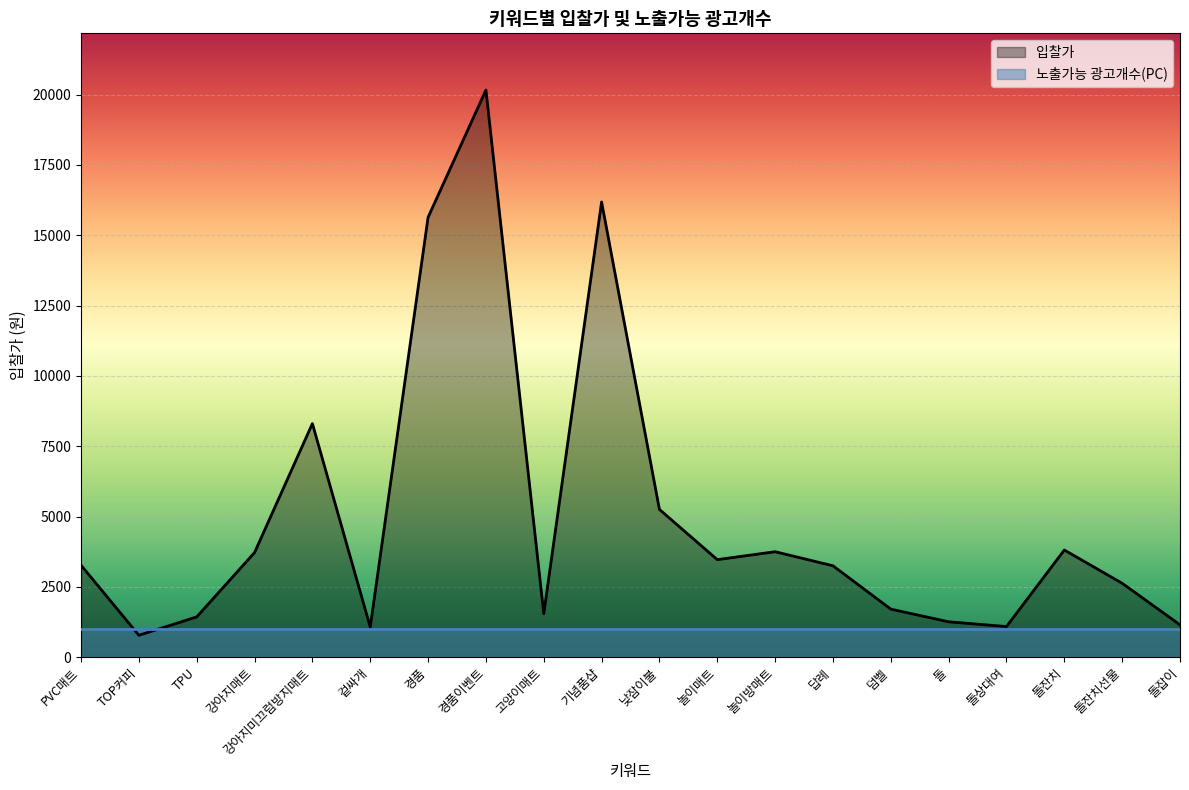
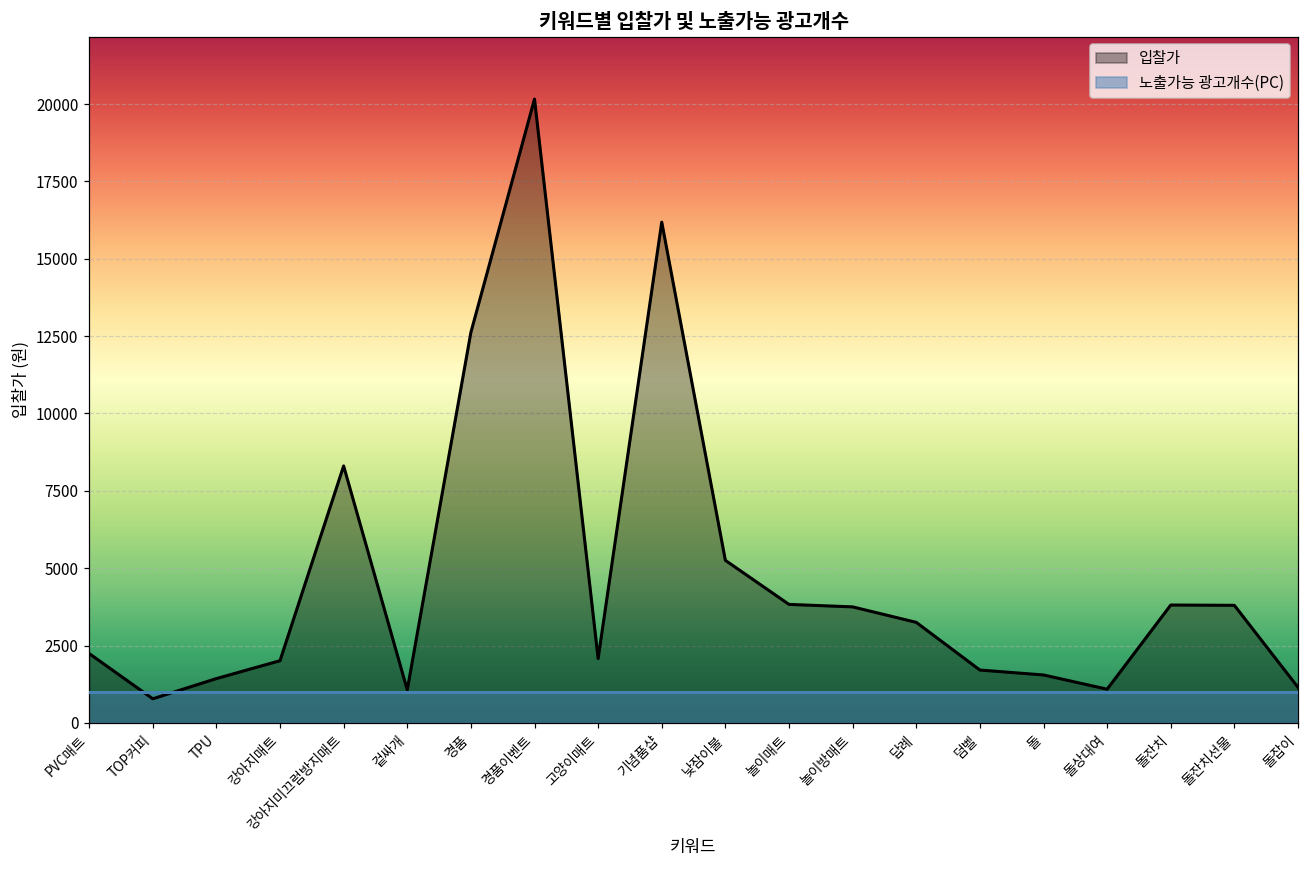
  {
    "입찰가": {
-     "PVC매트": 3300,
+     "PVC매트": 2200,
      "TOP커피": 800,
      "TPU": 1400,
-     "강아지매트": 3700,
+     "강아지매트": 2000,
      "강아지미끄럼방지매트": 8300,
-     "경품": 15600,
+     "경품": 12600,
      "경품이벤트": 20200,
-     "고양이매트": 1500,
+     "고양이매트": 2100,
      "기념품샵": 16200,
      "낮잠이불": 5300,
-     "놀이매트": 3500,
+     "놀이매트": 3800,
      "놀이방매트": 3800,
      "답례": 3300,
      "덤벨": 1700,
-     "돌": 1300,
+     "돌": 1600,
      "돌잔치": 3800,
-     "돌잔치선물": 2600,
+     "돌잔치선물": 3800,
      "돌잡이": 1200
    },
    "노출가능 광고개수(PC)": {
      "PVC매트": 1000,
      "TOP커피": 1000,
      "TPU": 1000,
      "강아지매트": 1000,
      "강아지미끄럼방지매트": 1000,
      "경품": 1000,
      "경품이벤트": 1000,
      "고양이매트": 1000,
      "기념품샵": 1000,
      "낮잠이불": 1000,
      "놀이매트": 1000,
      "놀이방매트": 1000,
      "답례": 1000,
      "덤벨": 1000,
      "돌": 1000,
      "돌잔치": 1000,
      "돌잔치선물": 1000,
      "돌잡이": 1000
    }
  }
